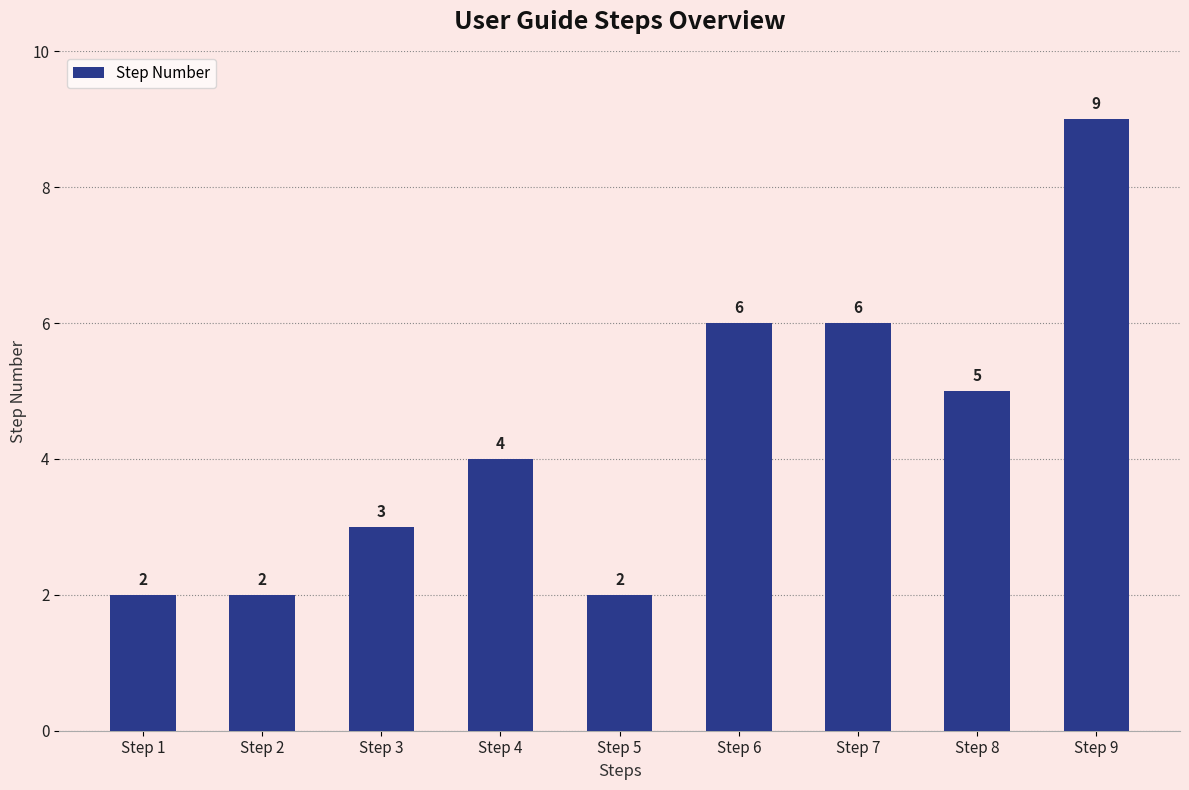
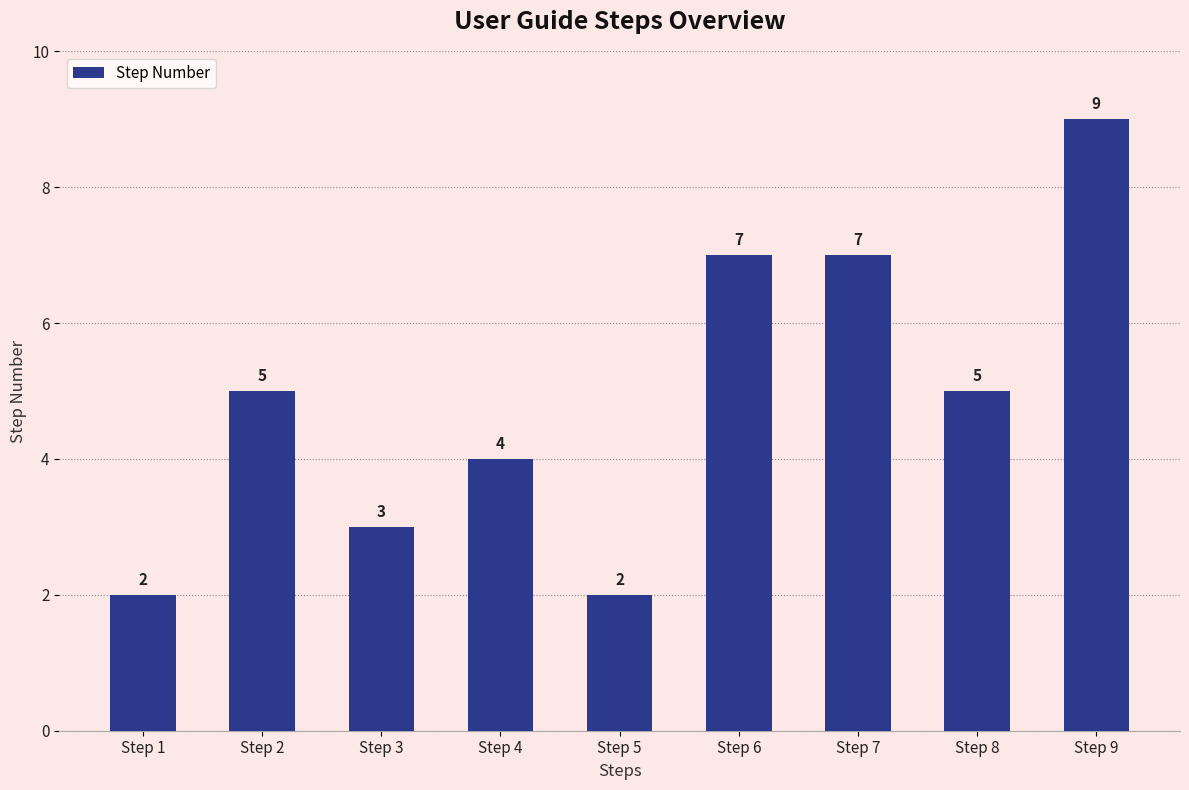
  {
    "Step 1": 2,
-   "Step 2": 2,
+   "Step 2": 5,
    "Step 3": 3,
    "Step 4": 4,
    "Step 5": 2,
-   "Step 6": 6,
-   "Step 7": 6,
+   "Step 6": 7,
+   "Step 7": 7,
    "Step 8": 5,
    "Step 9": 9
  }
